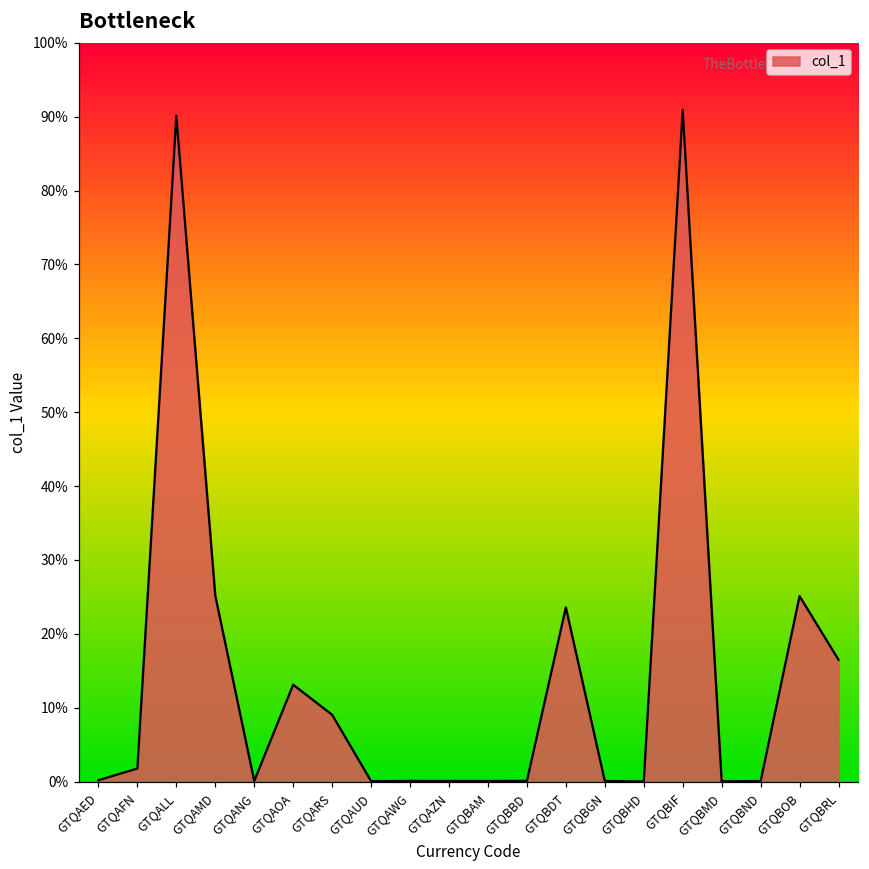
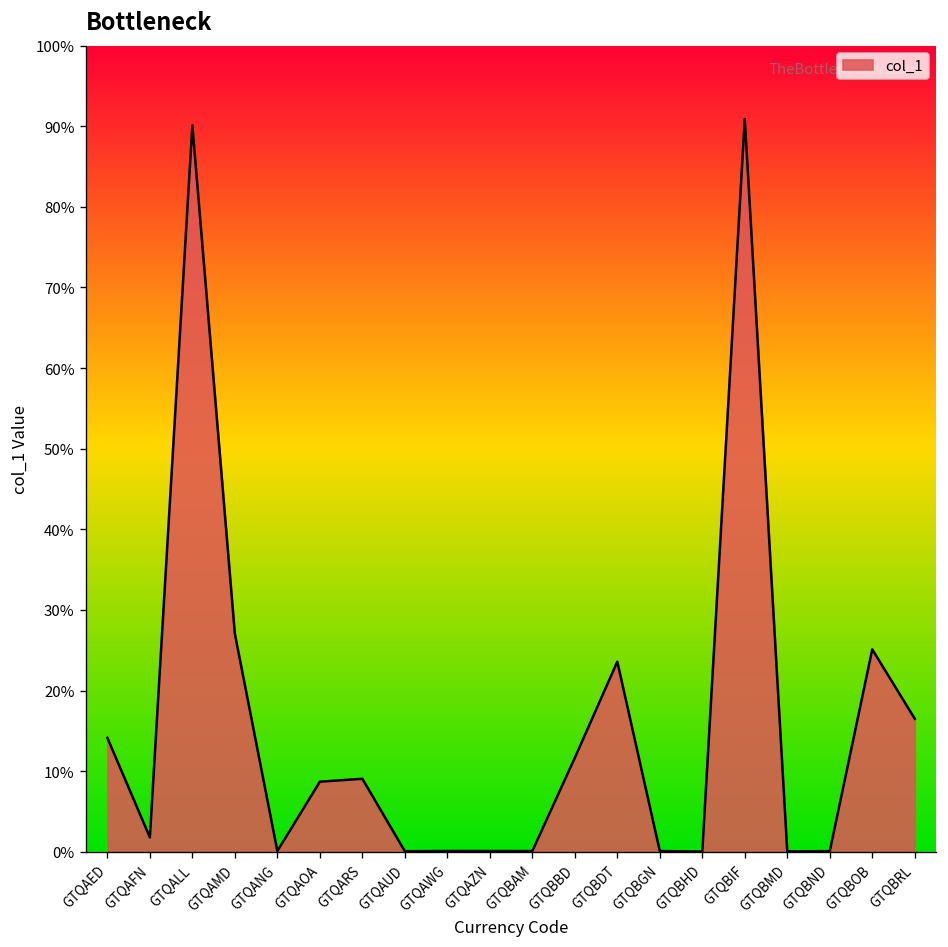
  {
-   "GTQAED": "0%",
+   "GTQAED": "14%",
    "GTQAFN": "2%",
    "GTQALL": "90%",
-   "GTQAMD": "25%",
+   "GTQAMD": "27%",
    "GTQANG": "0%",
-   "GTQAOA": "13%",
+   "GTQAOA": "9%",
    "GTQARS": "9%",
    "GTQAUD": "0%",
    "GTQAWG": "0%",
    "GTQAZN": "0%",
    "GTQBAM": "0%",
-   "GTQBBD": "0%",
+   "GTQBBD": "12%",
    "GTQBDT": "24%",
    "GTQBGN": "0%",
    "GTQBHD": "0%",
    "GTQBIF": "91%",
    "GTQBMD": "0%",
    "GTQBND": "0%",
    "GTQBOB": "25%",
    "GTQBRL": "16%"
  }
